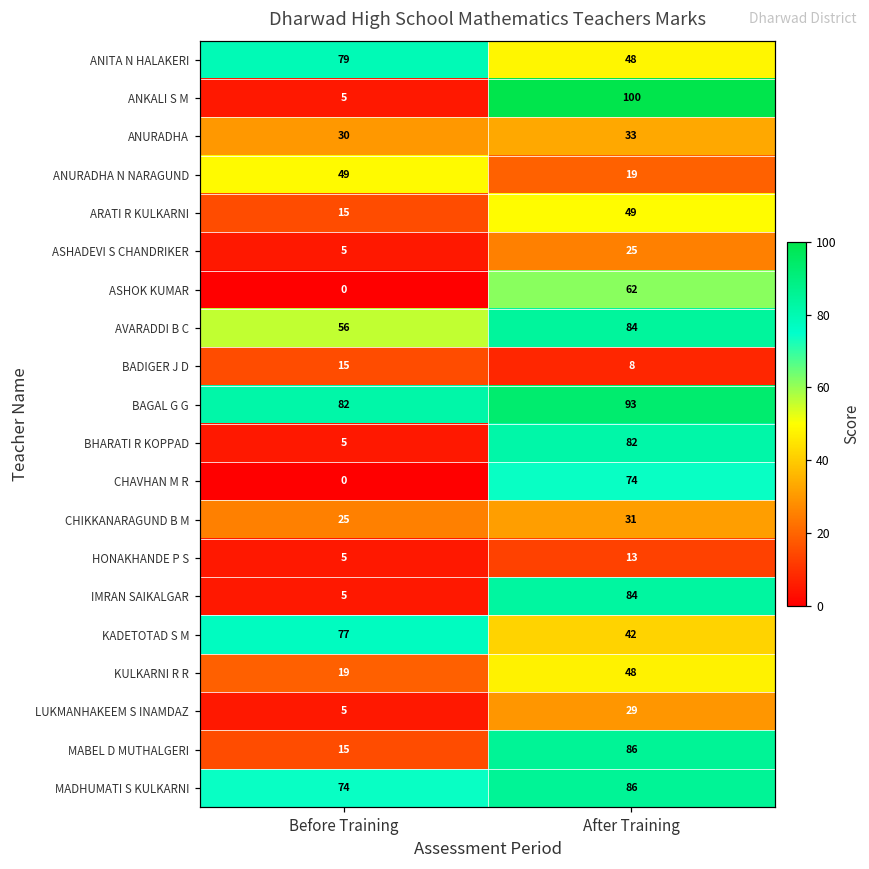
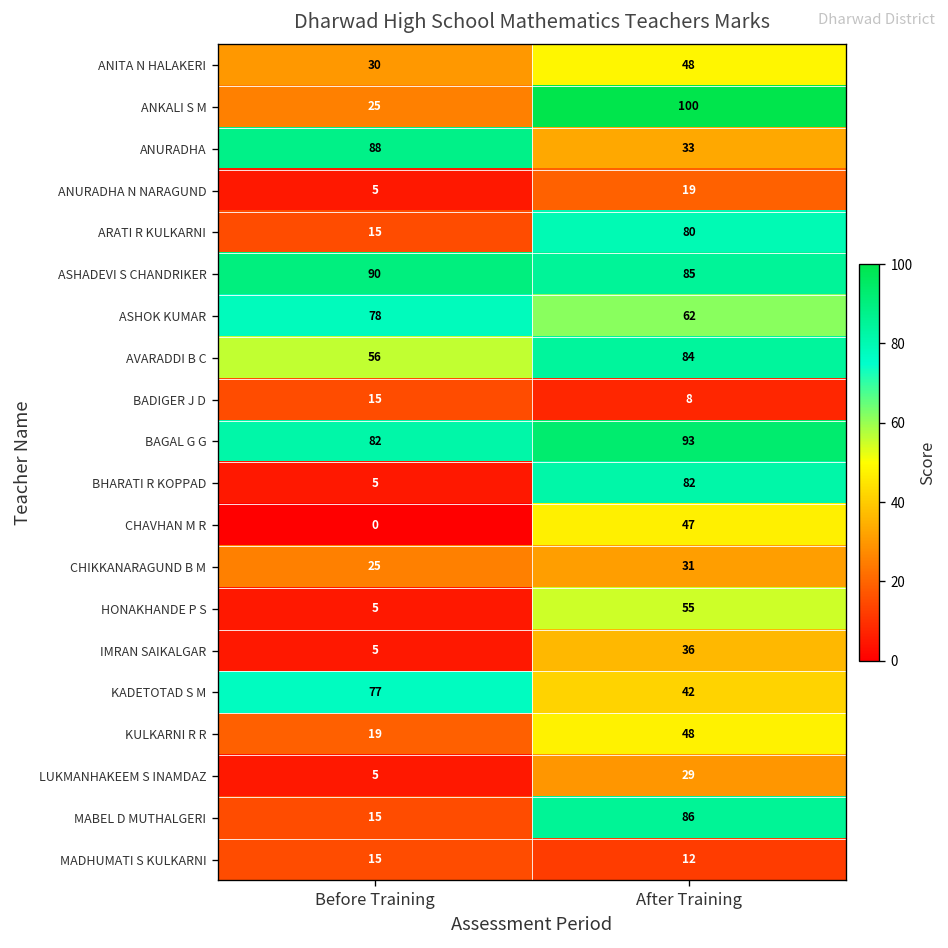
  {
    "ANITA N HALAKERI": {
-     "Before Training": 79,
+     "Before Training": 30,
      "After Training": 48
    },
    "ANKALI S M": {
-     "Before Training": 5,
+     "Before Training": 25,
      "After Training": 100
    },
    "ANURADHA": {
-     "Before Training": 30,
+     "Before Training": 88,
      "After Training": 33
    },
    "ANURADHA N NARAGUND": {
-     "Before Training": 49,
+     "Before Training": 5,
      "After Training": 19
    },
    "ARATI R KULKARNI": {
      "Before Training": 15,
-     "After Training": 49
+     "After Training": 80
    },
    "ASHADEVI S CHANDRIKER": {
-     "Before Training": 5,
-     "After Training": 25
+     "Before Training": 90,
+     "After Training": 85
    },
    "ASHOK KUMAR": {
-     "Before Training": 0,
+     "Before Training": 78,
      "After Training": 62
    },
    "AVARADDI B C": {
      "Before Training": 56,
      "After Training": 84
    },
    "BADIGER J D": {
      "Before Training": 15,
      "After Training": 8
    },
    "BAGAL G G": {
      "Before Training": 82,
      "After Training": 93
    },
    "BHARATI R KOPPAD": {
      "Before Training": 5,
      "After Training": 82
    },
    "CHAVHAN M R": {
      "Before Training": 0,
-     "After Training": 74
+     "After Training": 47
    },
    "CHIKKANARAGUND B M": {
      "Before Training": 25,
      "After Training": 31
    },
    "HONAKHANDE P S": {
      "Before Training": 5,
-     "After Training": 13
+     "After Training": 55
    },
    "IMRAN SAIKALGAR": {
      "Before Training": 5,
-     "After Training": 84
+     "After Training": 36
    },
    "KADETOTAD S M": {
      "Before Training": 77,
      "After Training": 42
    },
    "KULKARNI R R": {
      "Before Training": 19,
      "After Training": 48
    },
    "LUKMANHAKEEM S INAMDAZ": {
      "Before Training": 5,
      "After Training": 29
    },
    "MABEL D MUTHALGERI": {
      "Before Training": 15,
      "After Training": 86
    },
    "MADHUMATI S KULKARNI": {
-     "Before Training": 74,
-     "After Training": 86
+     "Before Training": 15,
+     "After Training": 12
    }
  }
